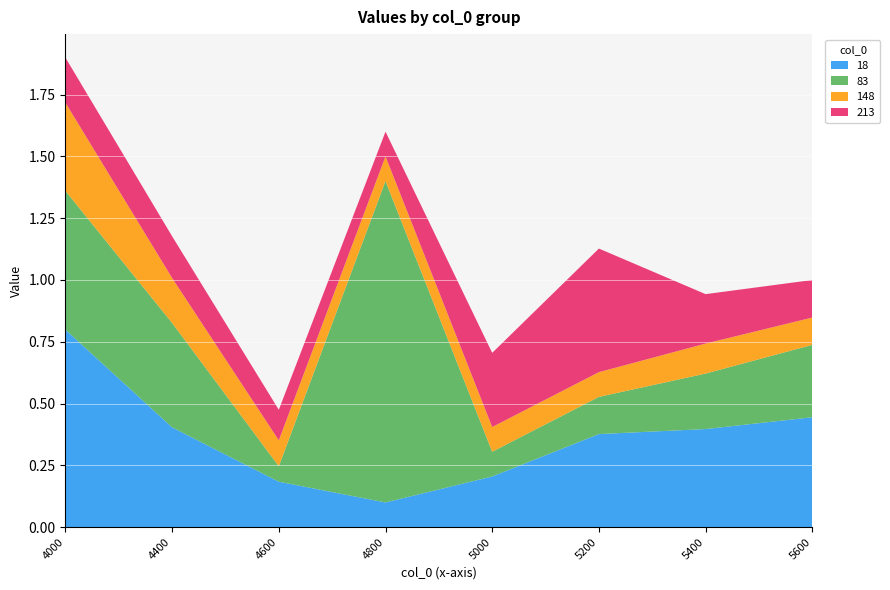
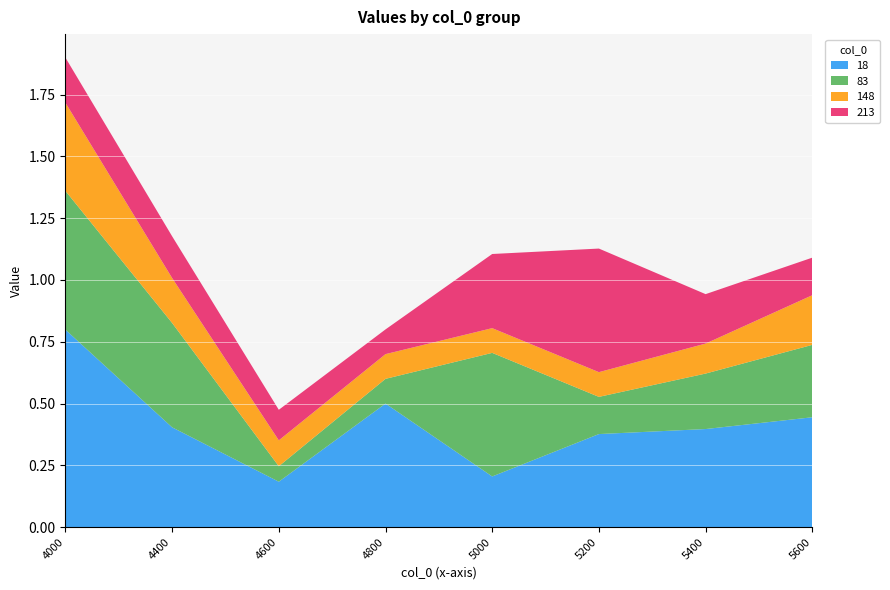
  {
    "18": {
      "4000": 0.8,
      "4400": 0.4,
      "4600": 0.18,
-     "4800": 0.1,
+     "4800": 0.5,
      "5000": 0.2,
      "5200": 0.38,
      "5400": 0.4,
      "5600": 0.44
    },
    "83": {
      "4000": 0.56,
      "4400": 0.42,
      "4600": 0.06,
-     "4800": 1.3,
-     "5000": 0.1,
+     "4800": 0.1,
+     "5000": 0.5,
      "5200": 0.15,
      "5400": 0.22,
      "5600": 0.3
    },
    "148": {
      "4000": 0.36,
      "4400": 0.18,
      "4600": 0.10,
      "4800": 0.10,
      "5000": 0.10,
      "5200": 0.10,
      "5400": 0.12,
-     "5600": 0.11
+     "5600": 0.20
    },
    "213": {
      "4000": 0.18,
      "4400": 0.17,
      "4600": 0.12,
      "4800": 0.10,
      "5000": 0.30,
      "5200": 0.50,
      "5400": 0.20,
      "5600": 0.15
    }
  }
